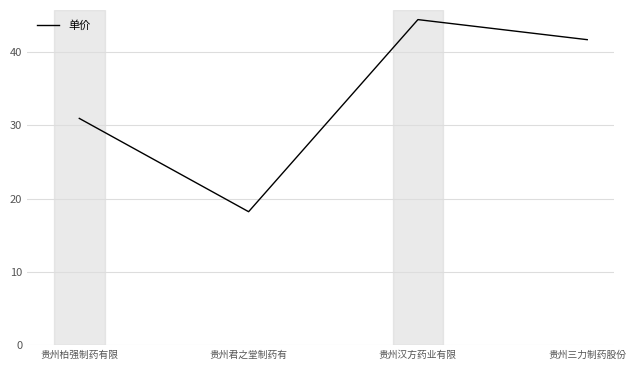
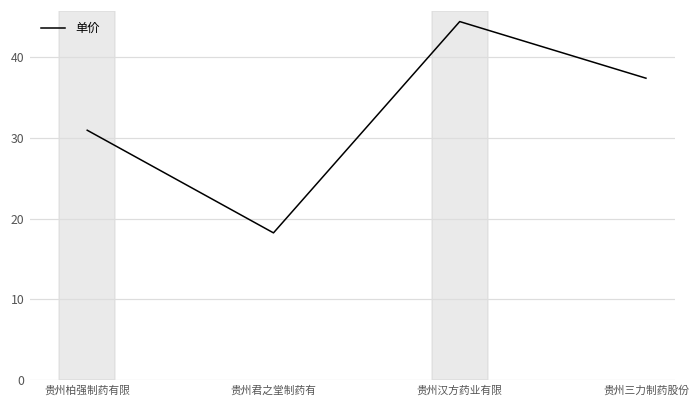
  {
    "贵州柏强制药有限": 31,
    "贵州君之堂制药有": 18,
    "贵州汉方药业有限": 44,
-   "贵州三力制药股份": 42
+   "贵州三力制药股份": 37
  }
